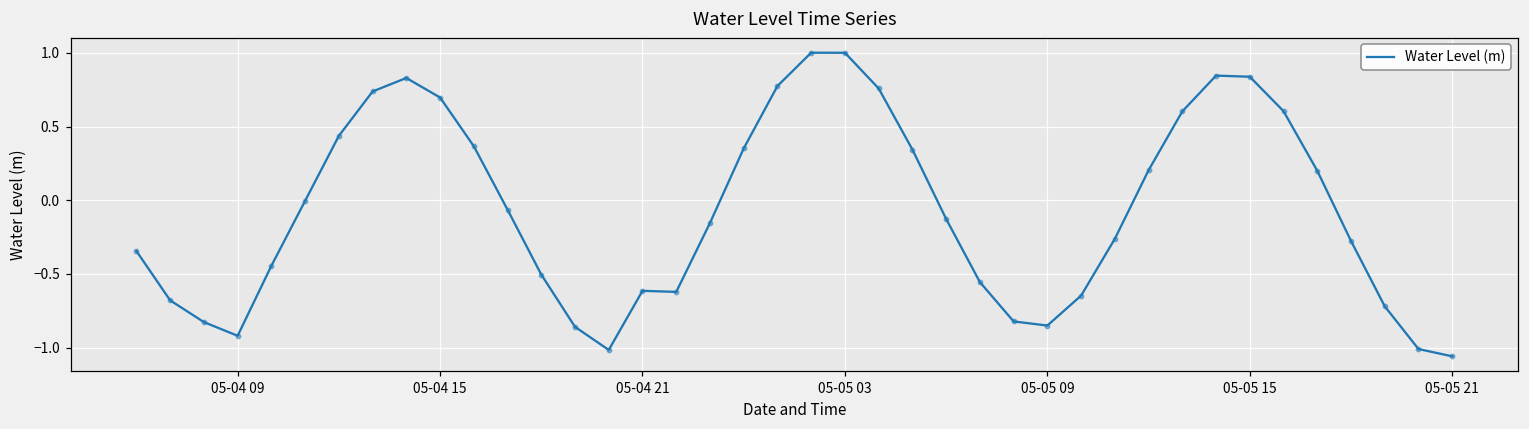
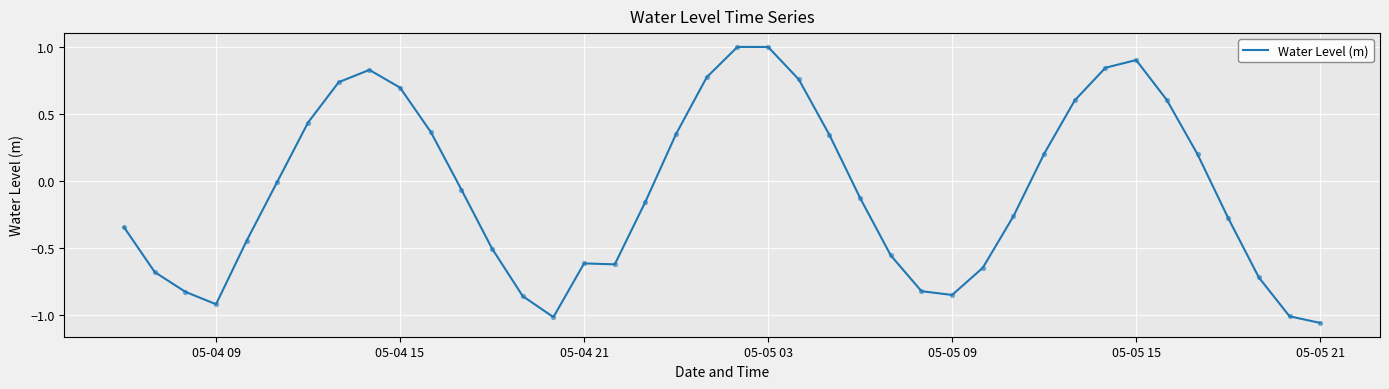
  {
    "05-04 09": -0.92,
    "05-04 15": 0.70,
    "05-04 21": -0.61,
    "05-05 03": 1.00,
    "05-05 09": -0.85,
-   "05-05 15": 0.84,
+   "05-05 15": 0.90,
    "05-05 21": -1.06
  }
